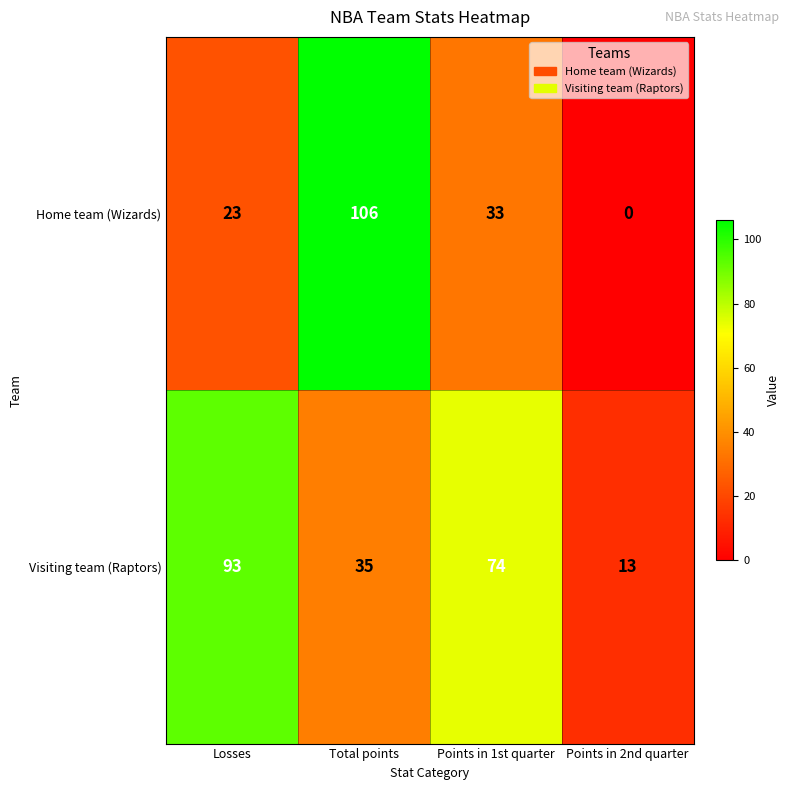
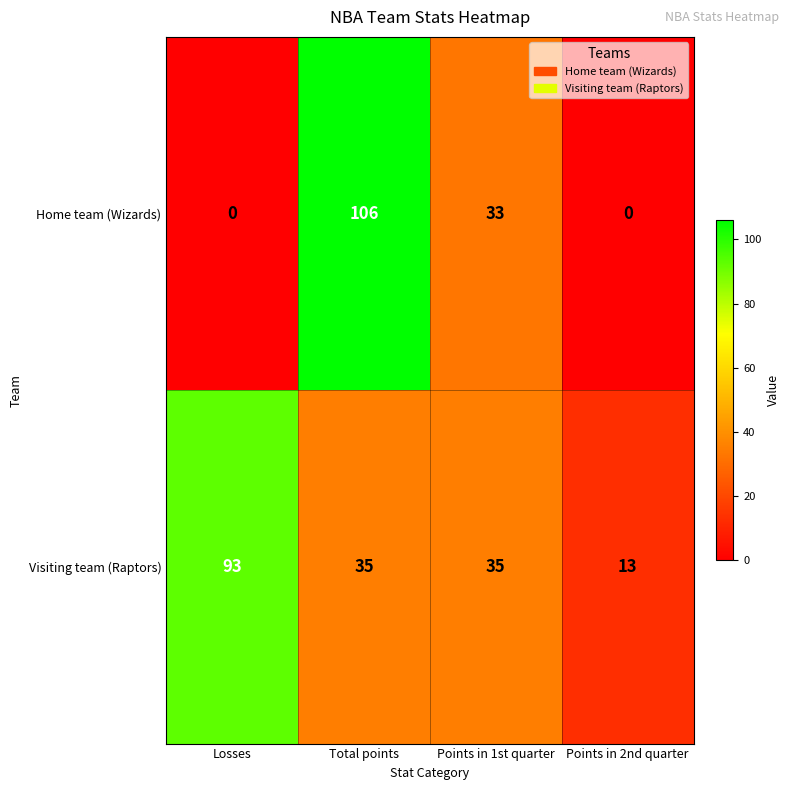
  {
    "Home team (Wizards)": {
-     "Losses": 23,
+     "Losses": 0,
      "Total points": 106,
      "Points in 1st quarter": 33,
      "Points in 2nd quarter": 0
    },
    "Visiting team (Raptors)": {
      "Losses": 93,
      "Total points": 35,
-     "Points in 1st quarter": 74,
+     "Points in 1st quarter": 35,
      "Points in 2nd quarter": 13
    }
  }
